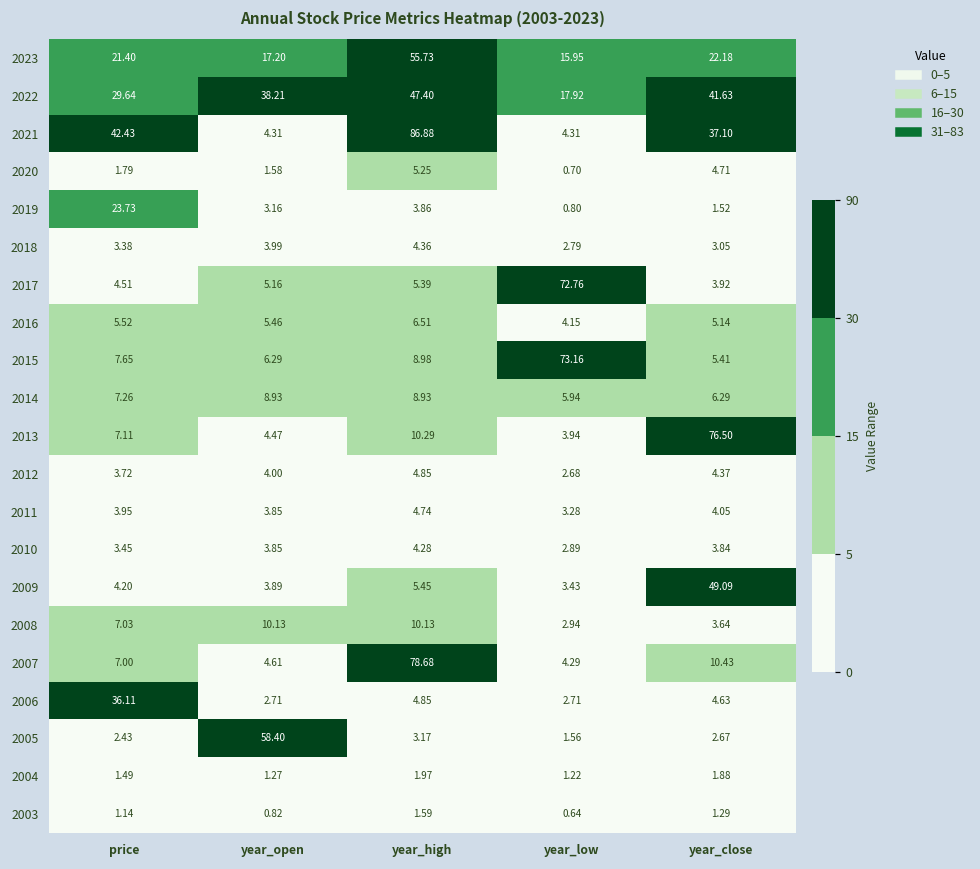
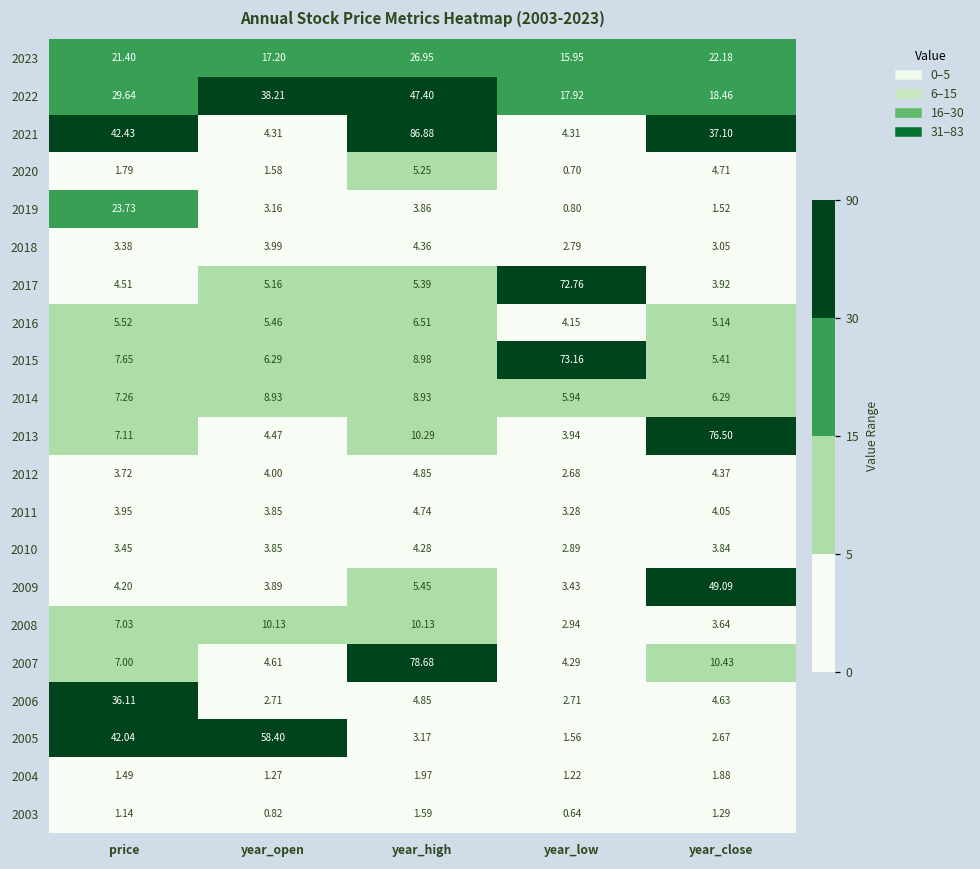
  {
    "2023": {
      "price": 21.40,
      "year_open": 17.20,
-     "year_high": 55.73,
+     "year_high": 26.95,
      "year_low": 15.95,
      "year_close": 22.18
    },
    "2022": {
      "price": 29.64,
      "year_open": 38.21,
      "year_high": 47.40,
      "year_low": 17.92,
-     "year_close": 41.63
+     "year_close": 18.46
    },
    "2021": {
      "price": 42.43,
      "year_open": 4.31,
      "year_high": 86.88,
      "year_low": 4.31,
      "year_close": 37.10
    },
    "2020": {
      "price": 1.79,
      "year_open": 1.58,
      "year_high": 5.25,
      "year_low": 0.70,
      "year_close": 4.71
    },
    "2019": {
      "price": 23.73,
      "year_open": 3.16,
      "year_high": 3.86,
      "year_low": 0.80,
      "year_close": 1.52
    },
    "2018": {
      "price": 3.38,
      "year_open": 3.99,
      "year_high": 4.36,
      "year_low": 2.79,
      "year_close": 3.05
    },
    "2017": {
      "price": 4.51,
      "year_open": 5.16,
      "year_high": 5.39,
      "year_low": 72.76,
      "year_close": 3.92
    },
    "2016": {
      "price": 5.52,
      "year_open": 5.46,
      "year_high": 6.51,
      "year_low": 4.15,
      "year_close": 5.14
    },
    "2015": {
      "price": 7.65,
      "year_open": 6.29,
      "year_high": 8.98,
      "year_low": 73.16,
      "year_close": 5.41
    },
    "2014": {
      "price": 7.26,
      "year_open": 8.93,
      "year_high": 8.93,
      "year_low": 5.94,
      "year_close": 6.29
    },
    "2013": {
      "price": 7.11,
      "year_open": 4.47,
      "year_high": 10.29,
      "year_low": 3.94,
      "year_close": 76.50
    },
    "2012": {
      "price": 3.72,
      "year_open": 4.00,
      "year_high": 4.85,
      "year_low": 2.68,
      "year_close": 4.37
    },
    "2011": {
      "price": 3.95,
      "year_open": 3.85,
      "year_high": 4.74,
      "year_low": 3.28,
      "year_close": 4.05
    },
    "2010": {
      "price": 3.45,
      "year_open": 3.85,
      "year_high": 4.28,
      "year_low": 2.89,
      "year_close": 3.84
    },
    "2009": {
      "price": 4.20,
      "year_open": 3.89,
      "year_high": 5.45,
      "year_low": 3.43,
      "year_close": 49.09
    },
    "2008": {
      "price": 7.03,
      "year_open": 10.13,
      "year_high": 10.13,
      "year_low": 2.94,
      "year_close": 3.64
    },
    "2007": {
      "price": 7.00,
      "year_open": 4.61,
      "year_high": 78.68,
      "year_low": 4.29,
      "year_close": 10.43
    },
    "2006": {
      "price": 36.11,
      "year_open": 2.71,
      "year_high": 4.85,
      "year_low": 2.71,
      "year_close": 4.63
    },
    "2005": {
-     "price": 2.43,
+     "price": 42.04,
      "year_open": 58.40,
      "year_high": 3.17,
      "year_low": 1.56,
      "year_close": 2.67
    },
    "2004": {
      "price": 1.49,
      "year_open": 1.27,
      "year_high": 1.97,
      "year_low": 1.22,
      "year_close": 1.88
    },
    "2003": {
      "price": 1.14,
      "year_open": 0.82,
      "year_high": 1.59,
      "year_low": 0.64,
      "year_close": 1.29
    }
  }
